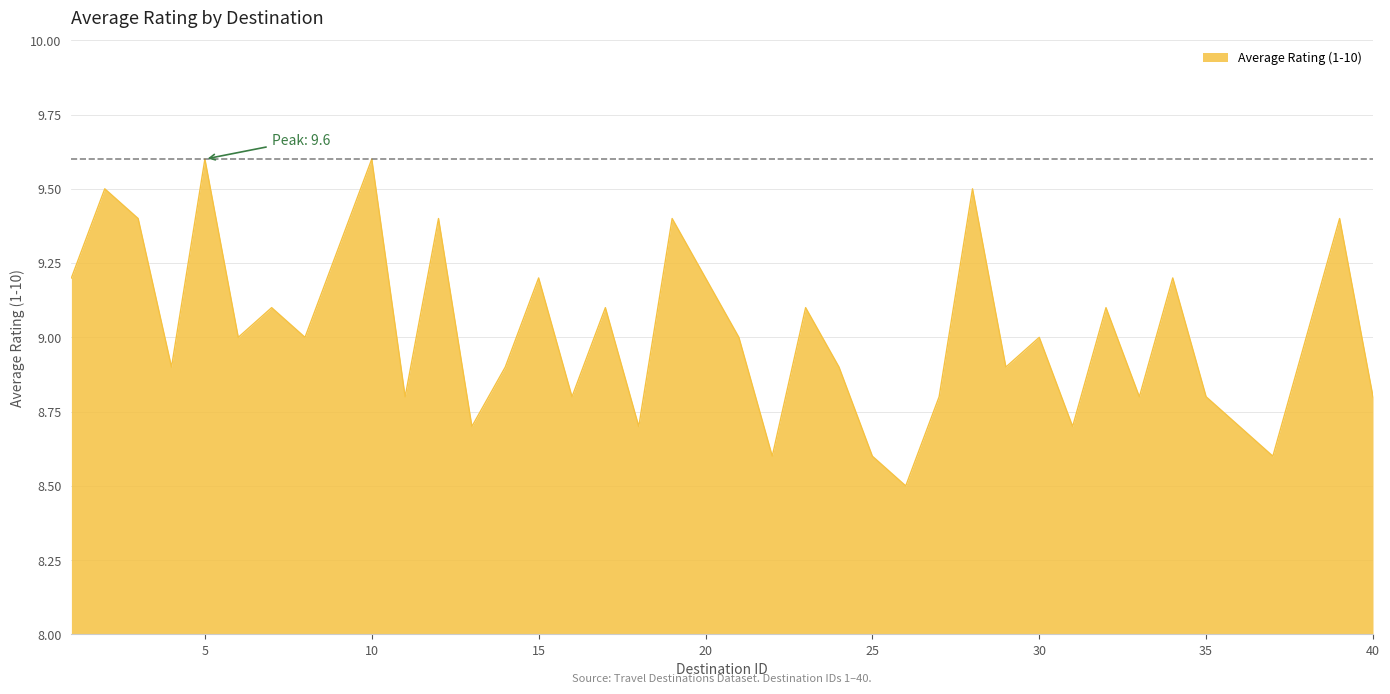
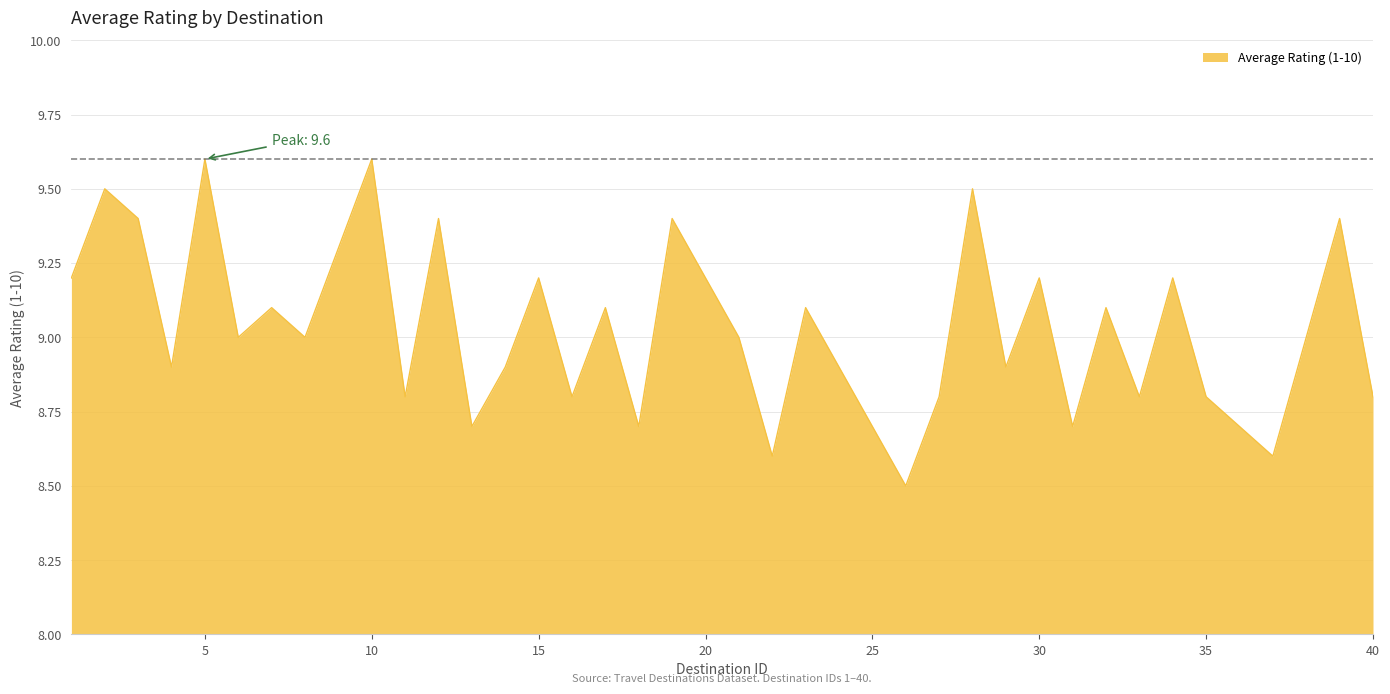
  {
    "10": 9.6,
    "15": 9.2,
    "20": 9.2,
-   "25": 8.6,
-   "30": 9.0,
+   "25": 8.7,
+   "30": 9.2,
    "35": 8.8,
    "40": 8.8
  }
